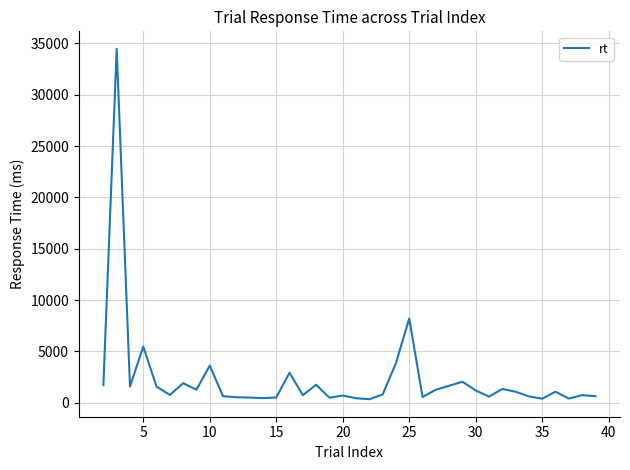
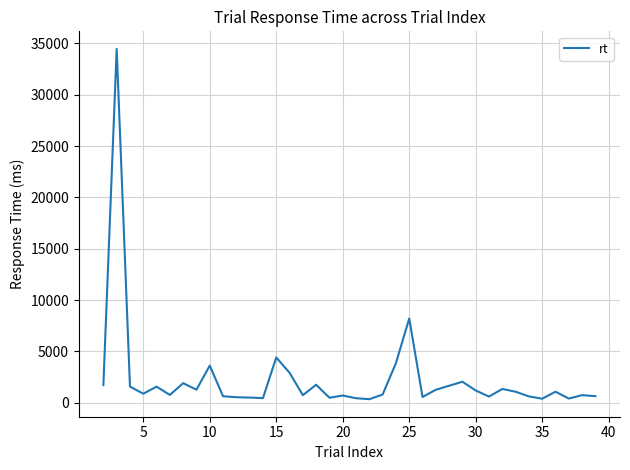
  {
-   "5": 5500,
+   "5": 900,
    "10": 3600,
-   "15": 500,
+   "15": 4400,
    "20": 700,
    "25": 8200,
    "30": 1200,
    "35": 400
  }
